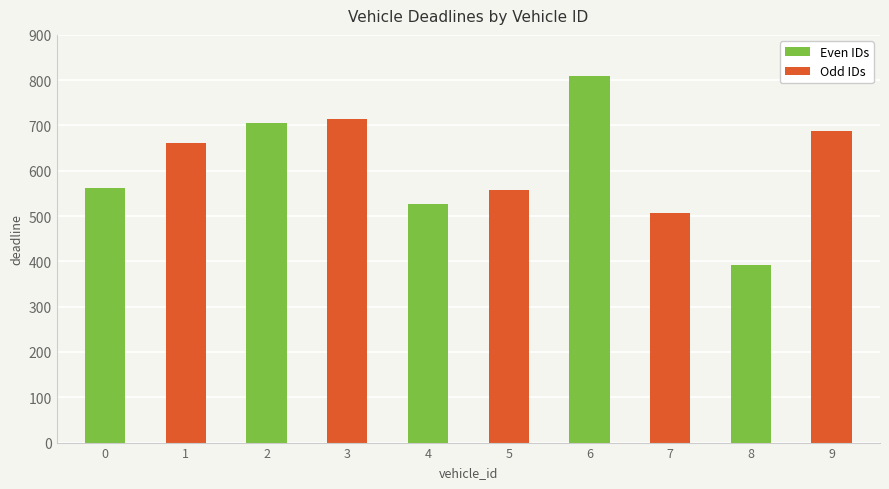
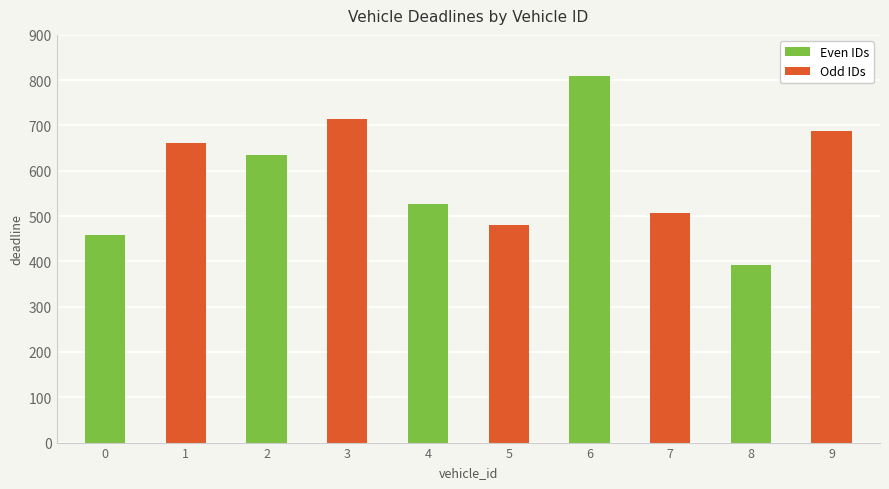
  {
-   "0": 560,
+   "0": 460,
    "1": 660,
-   "2": 710,
+   "2": 630,
    "3": 710,
    "4": 530,
-   "5": 560,
+   "5": 480,
    "6": 810,
    "7": 510,
    "8": 390,
    "9": 690
  }
